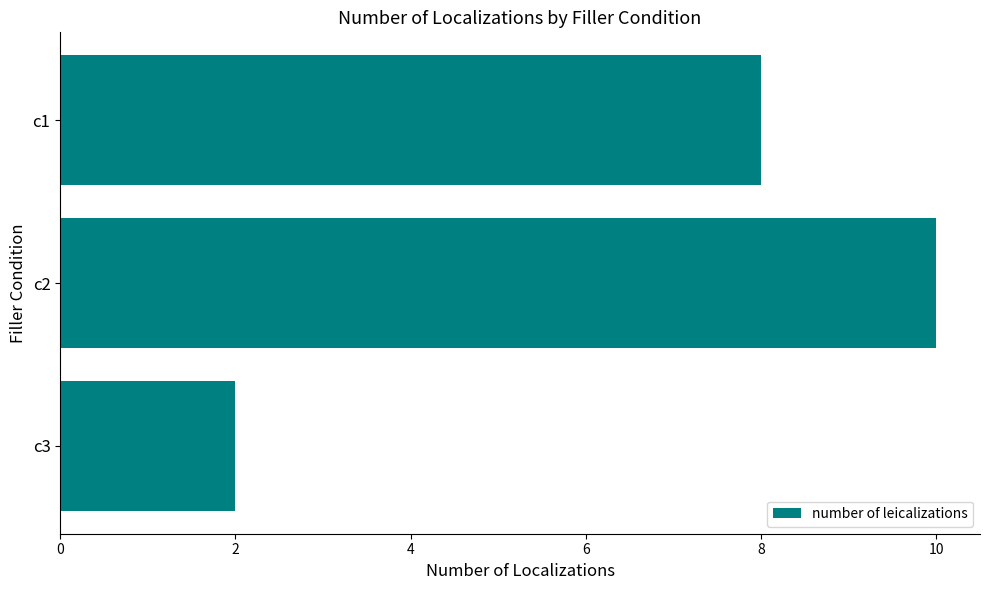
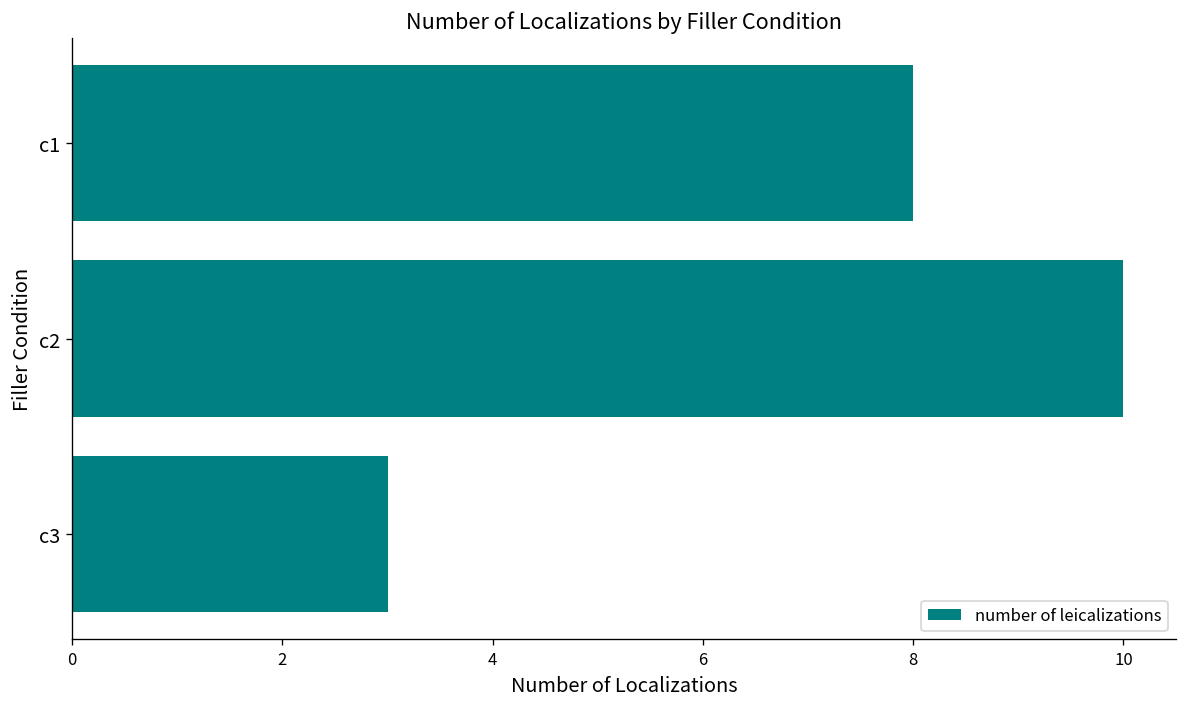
  {
    "c1": 8,
    "c2": 10,
-   "c3": 2
+   "c3": 3
  }
